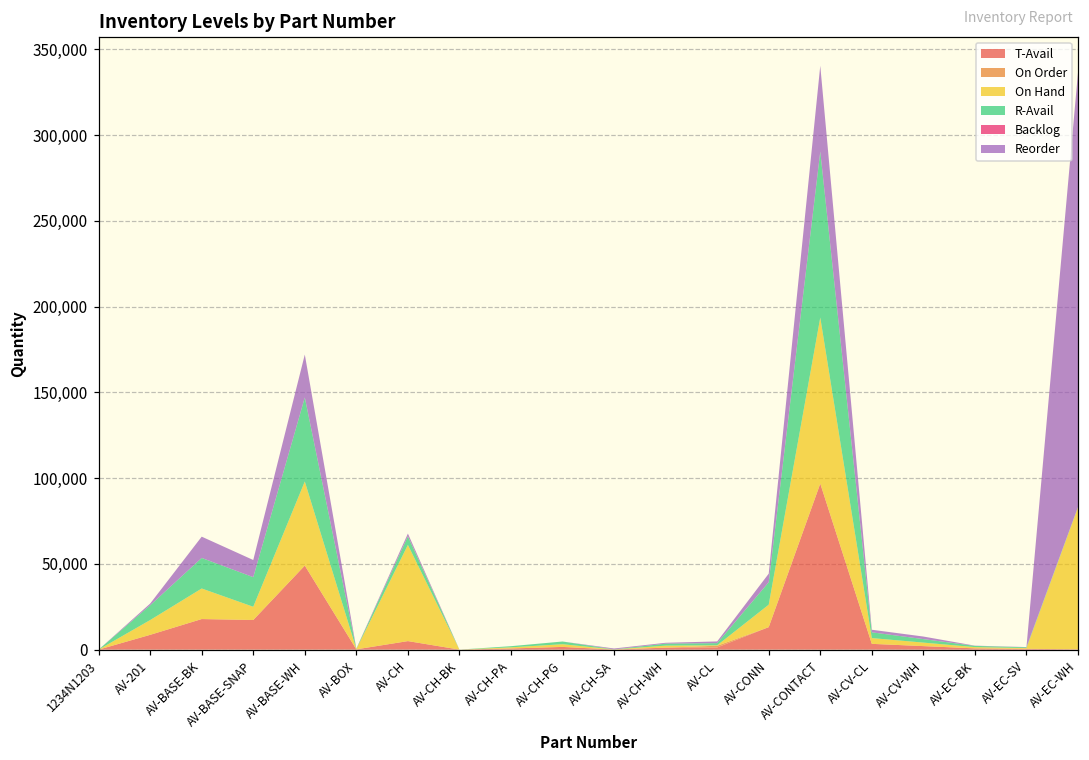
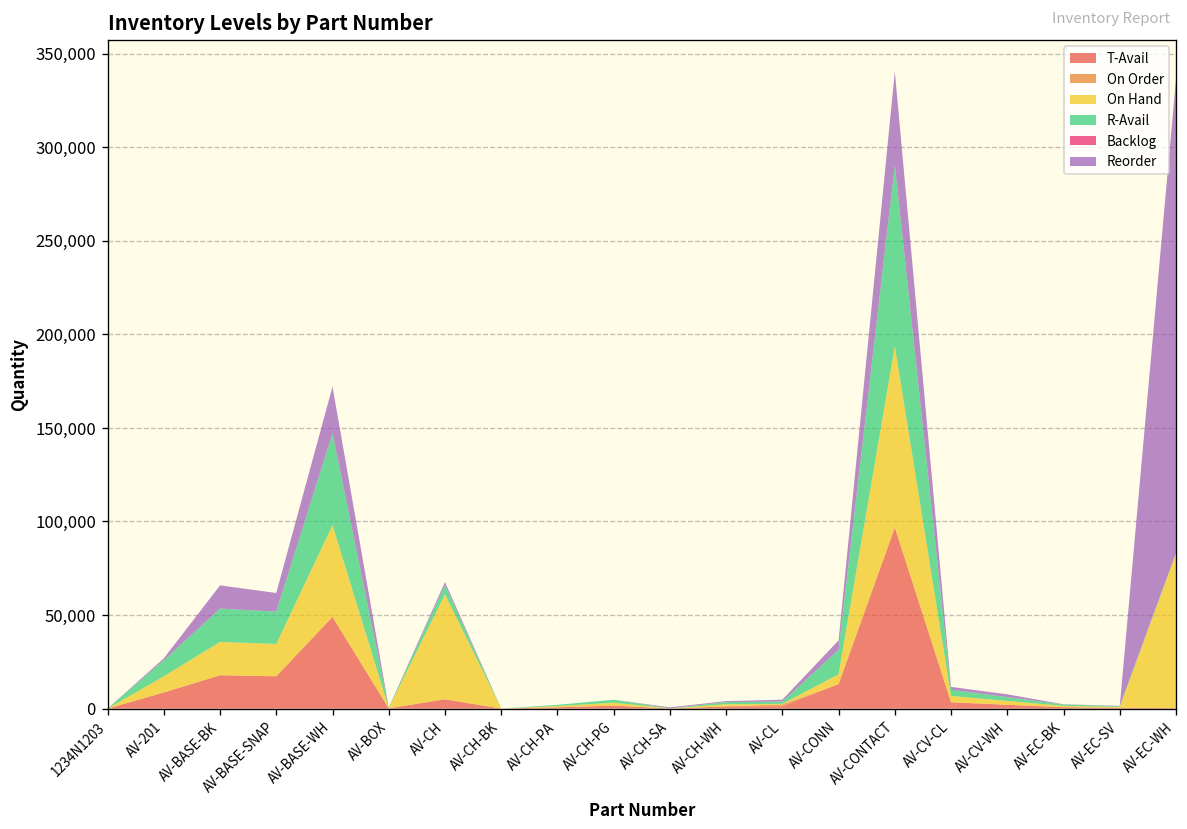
  {
    "On Hand": {
      "AV-201": "9,000",
      "AV-BASE-BK": "18,000",
-     "AV-BASE-SNAP": "8,000",
+     "AV-BASE-SNAP": "17,000",
      "AV-BASE-WH": "49,000",
      "AV-CH": "56,000",
-     "AV-CONN": "13,000",
+     "AV-CONN": "5,000",
      "AV-CONTACT": "97,000",
      "AV-CV-CL": "3,000",
      "AV-CV-WH": "2,000"
    },
    "Backlog": {
      "AV-BASE-WH": "49,000",
      "AV-CH": "5,000",
      "AV-CONTACT": "97,000"
    },
    "Reorder": {
      "AV-BASE-BK": "12,000",
      "AV-BASE-SNAP": "10,000",
      "AV-BASE-WH": "25,000",
      "AV-CONN": "5,000",
      "AV-CONTACT": "50,000",
      "AV-EC-WH": "253,000"
    }
  }
